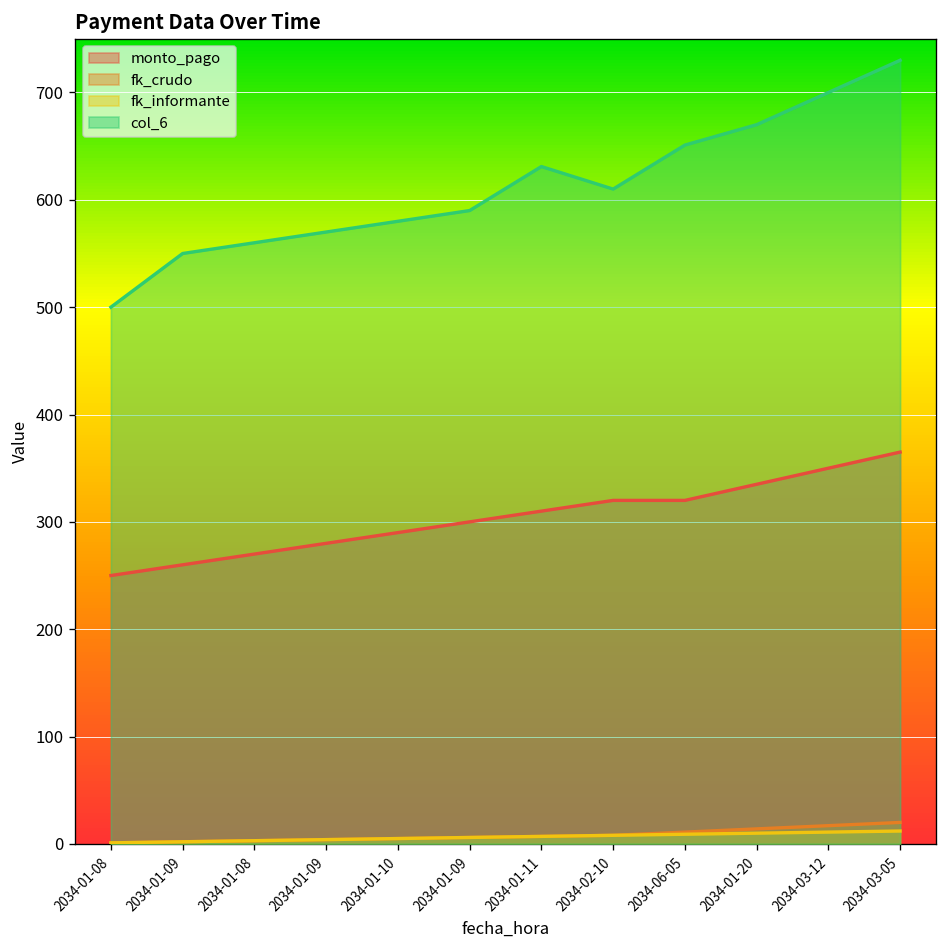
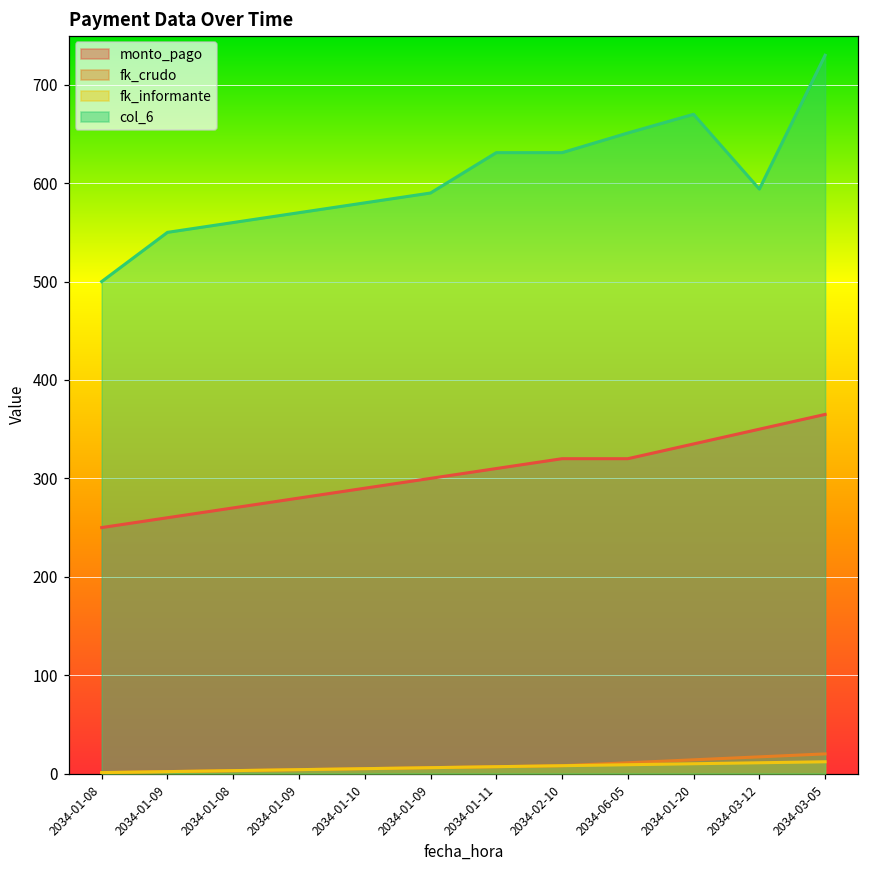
  {
    "col_6": {
      "2034-01-10": 580,
      "2034-01-11": 630,
-     "2034-02-10": 610,
+     "2034-02-10": 630,
      "2034-06-05": 650,
      "2034-01-20": 670,
-     "2034-03-12": 700,
+     "2034-03-12": 590,
      "2034-03-05": 730
    }
  }
